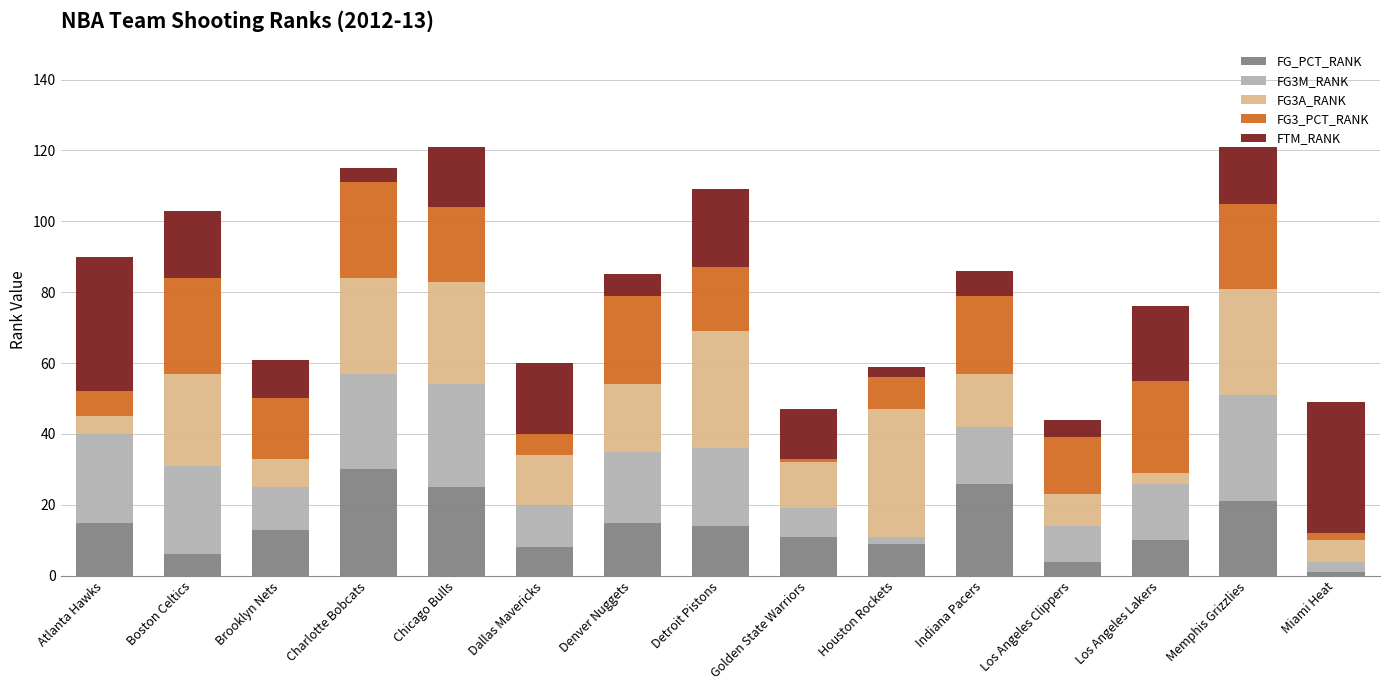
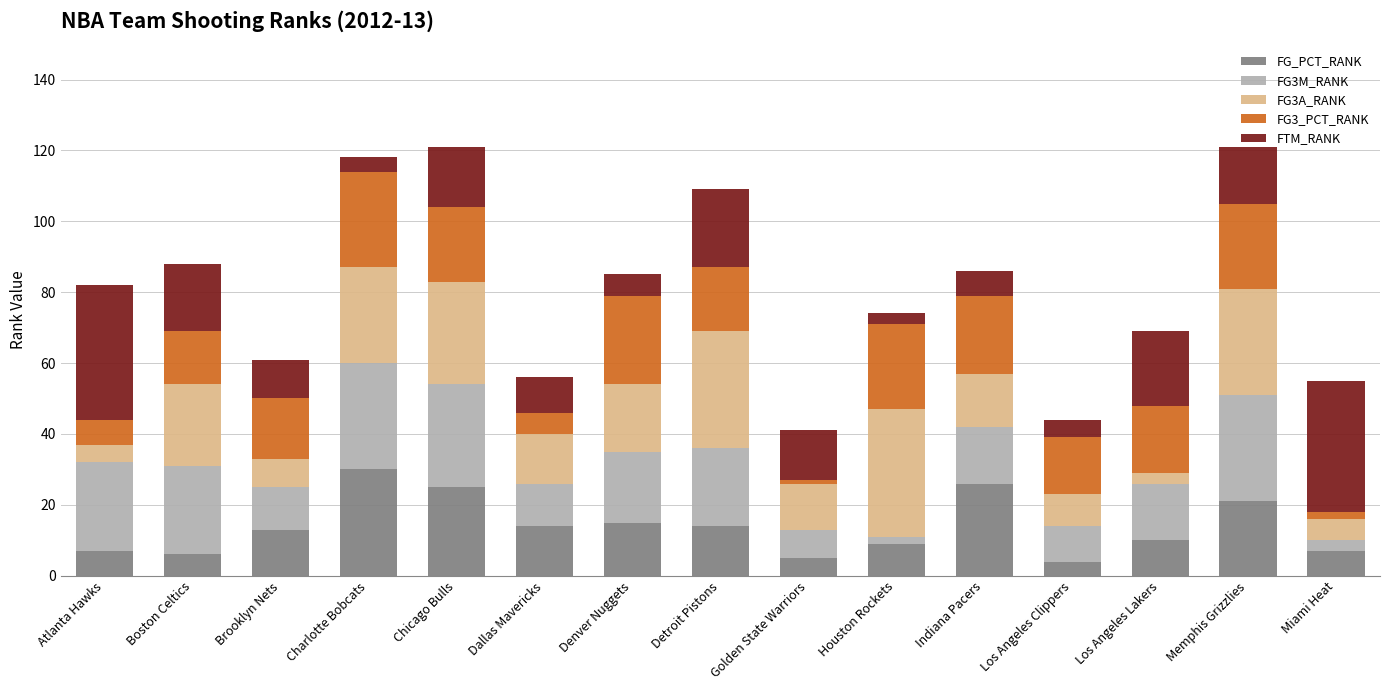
  {
    "FG_PCT_RANK": {
-     "Atlanta Hawks": 15,
+     "Atlanta Hawks": 7,
      "Boston Celtics": 6,
      "Brooklyn Nets": 13,
      "Charlotte Bobcats": 30,
      "Chicago Bulls": 25,
-     "Dallas Mavericks": 8,
+     "Dallas Mavericks": 14,
      "Denver Nuggets": 15,
      "Detroit Pistons": 14,
-     "Golden State Warriors": 11,
+     "Golden State Warriors": 5,
      "Houston Rockets": 9,
      "Indiana Pacers": 26,
      "Los Angeles Clippers": 4,
      "Los Angeles Lakers": 10,
      "Memphis Grizzlies": 21,
-     "Miami Heat": 1
+     "Miami Heat": 7
    },
    "FG3M_RANK": {
      "Atlanta Hawks": 25,
      "Boston Celtics": 25,
      "Brooklyn Nets": 12,
-     "Charlotte Bobcats": 27,
+     "Charlotte Bobcats": 30,
      "Chicago Bulls": 29,
      "Dallas Mavericks": 12,
      "Denver Nuggets": 20,
      "Detroit Pistons": 22,
      "Golden State Warriors": 8,
      "Houston Rockets": 2,
      "Indiana Pacers": 16,
      "Los Angeles Clippers": 10,
      "Los Angeles Lakers": 16,
      "Memphis Grizzlies": 30,
      "Miami Heat": 3
    },
    "FG3A_RANK": {
      "Atlanta Hawks": 5,
-     "Boston Celtics": 26,
+     "Boston Celtics": 23,
      "Brooklyn Nets": 8,
      "Charlotte Bobcats": 27,
      "Chicago Bulls": 29,
      "Dallas Mavericks": 14,
      "Denver Nuggets": 19,
      "Detroit Pistons": 33,
      "Golden State Warriors": 13,
      "Houston Rockets": 36,
      "Indiana Pacers": 15,
      "Los Angeles Clippers": 9,
      "Los Angeles Lakers": 3,
      "Memphis Grizzlies": 30,
      "Miami Heat": 6
    },
    "FG3_PCT_RANK": {
      "Atlanta Hawks": 7,
-     "Boston Celtics": 27,
+     "Boston Celtics": 15,
      "Brooklyn Nets": 17,
      "Charlotte Bobcats": 27,
      "Chicago Bulls": 21,
      "Dallas Mavericks": 6,
      "Denver Nuggets": 25,
      "Detroit Pistons": 18,
      "Golden State Warriors": 1,
-     "Houston Rockets": 9,
+     "Houston Rockets": 24,
      "Indiana Pacers": 22,
      "Los Angeles Clippers": 16,
-     "Los Angeles Lakers": 26,
+     "Los Angeles Lakers": 19,
      "Memphis Grizzlies": 24,
      "Miami Heat": 2
    },
    "FTM_RANK": {
      "Atlanta Hawks": 38,
      "Boston Celtics": 19,
      "Brooklyn Nets": 11,
      "Charlotte Bobcats": 4,
      "Chicago Bulls": 17,
-     "Dallas Mavericks": 20,
+     "Dallas Mavericks": 10,
      "Denver Nuggets": 6,
      "Detroit Pistons": 22,
      "Golden State Warriors": 14,
      "Houston Rockets": 3,
      "Indiana Pacers": 7,
      "Los Angeles Clippers": 5,
      "Los Angeles Lakers": 21,
      "Memphis Grizzlies": 16,
      "Miami Heat": 37
    }
  }
